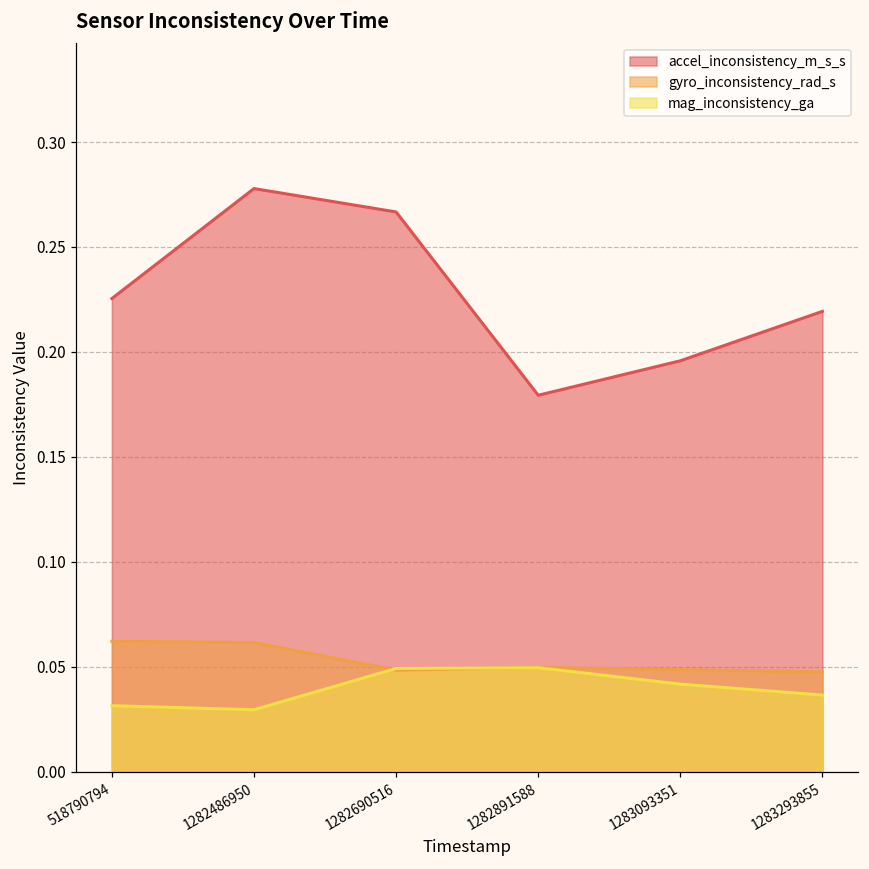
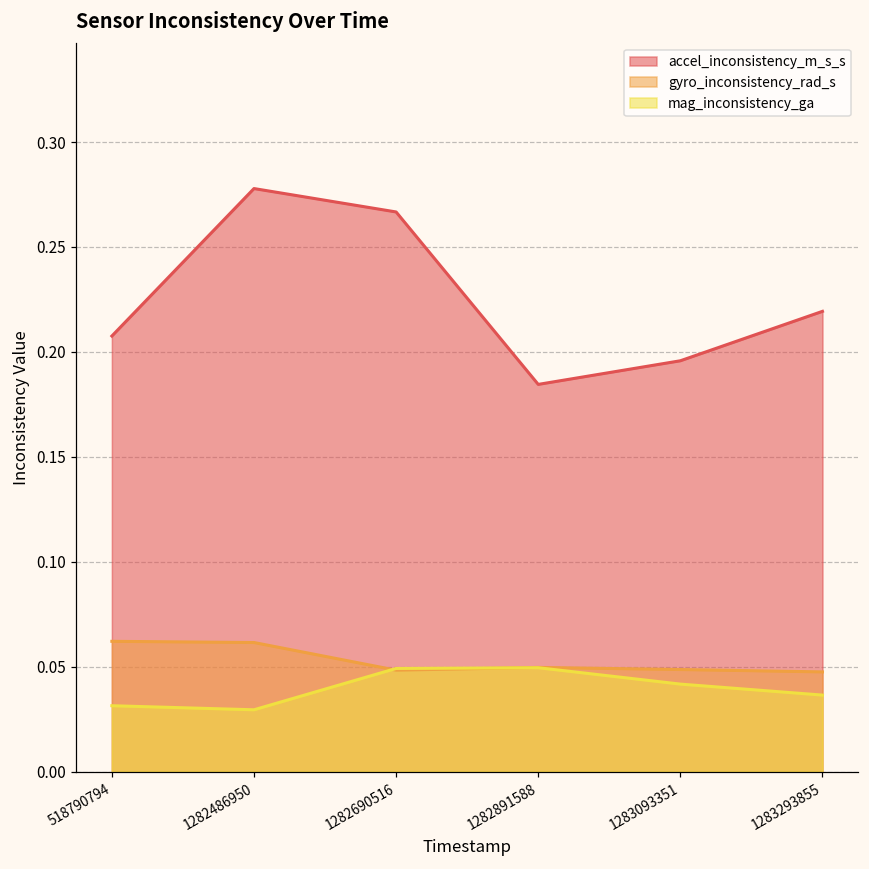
  {
    "accel_inconsistency_m_s_s": {
-     "518790794": 0.225,
+     "518790794": 0.208,
      "1282486950": 0.278,
      "1282690516": 0.267,
-     "1282891588": 0.179,
+     "1282891588": 0.185,
      "1283093351": 0.196,
      "1283293855": 0.219
    }
  }
